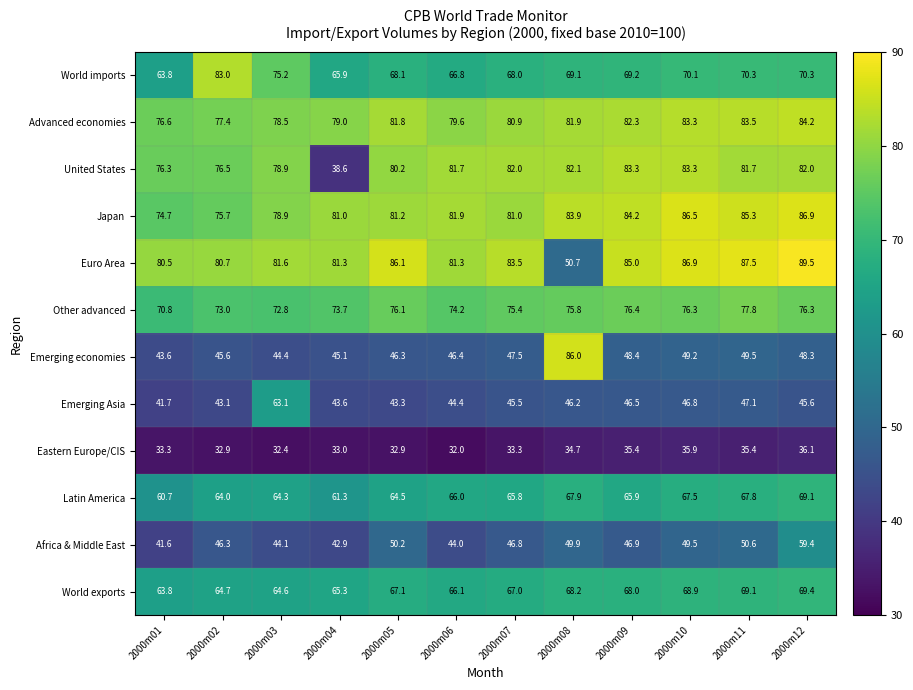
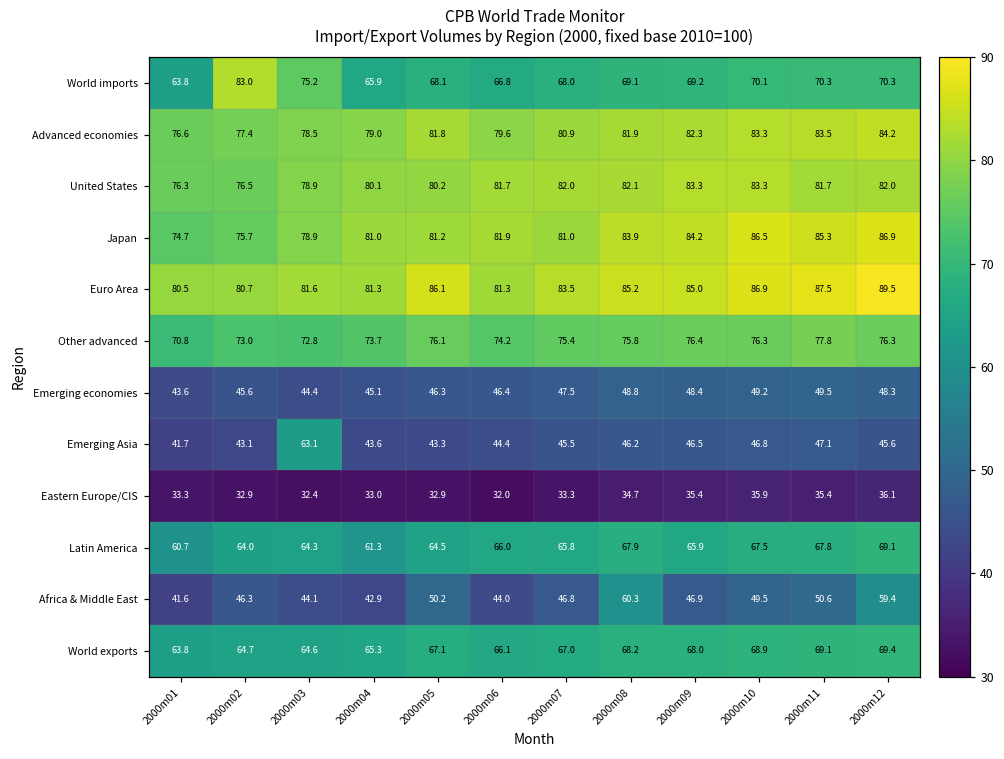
  {
    "World imports": {
      "2000m01": 63.8,
      "2000m02": 83.0,
      "2000m03": 75.2,
      "2000m04": 65.9,
      "2000m05": 68.1,
      "2000m06": 66.8,
      "2000m07": 68.0,
      "2000m08": 69.1,
      "2000m09": 69.2,
      "2000m10": 70.1,
      "2000m11": 70.3,
      "2000m12": 70.3
    },
    "Advanced economies": {
      "2000m01": 76.6,
      "2000m02": 77.4,
      "2000m03": 78.5,
      "2000m04": 79.0,
      "2000m05": 81.8,
      "2000m06": 79.6,
      "2000m07": 80.9,
      "2000m08": 81.9,
      "2000m09": 82.3,
      "2000m10": 83.3,
      "2000m11": 83.5,
      "2000m12": 84.2
    },
    "United States": {
      "2000m01": 76.3,
      "2000m02": 76.5,
      "2000m03": 78.9,
-     "2000m04": 38.6,
+     "2000m04": 80.1,
      "2000m05": 80.2,
      "2000m06": 81.7,
      "2000m07": 82.0,
      "2000m08": 82.1,
      "2000m09": 83.3,
      "2000m10": 83.3,
      "2000m11": 81.7,
      "2000m12": 82.0
    },
    "Japan": {
      "2000m01": 74.7,
      "2000m02": 75.7,
      "2000m03": 78.9,
      "2000m04": 81.0,
      "2000m05": 81.2,
      "2000m06": 81.9,
      "2000m07": 81.0,
      "2000m08": 83.9,
      "2000m09": 84.2,
      "2000m10": 86.5,
      "2000m11": 85.3,
      "2000m12": 86.9
    },
    "Euro Area": {
      "2000m01": 80.5,
      "2000m02": 80.7,
      "2000m03": 81.6,
      "2000m04": 81.3,
      "2000m05": 86.1,
      "2000m06": 81.3,
      "2000m07": 83.5,
-     "2000m08": 50.7,
+     "2000m08": 85.2,
      "2000m09": 85.0,
      "2000m10": 86.9,
      "2000m11": 87.5,
      "2000m12": 89.5
    },
    "Other advanced": {
      "2000m01": 70.8,
      "2000m02": 73.0,
      "2000m03": 72.8,
      "2000m04": 73.7,
      "2000m05": 76.1,
      "2000m06": 74.2,
      "2000m07": 75.4,
      "2000m08": 75.8,
      "2000m09": 76.4,
      "2000m10": 76.3,
      "2000m11": 77.8,
      "2000m12": 76.3
    },
    "Emerging economies": {
      "2000m01": 43.6,
      "2000m02": 45.6,
      "2000m03": 44.4,
      "2000m04": 45.1,
      "2000m05": 46.3,
      "2000m06": 46.4,
      "2000m07": 47.5,
-     "2000m08": 86.0,
+     "2000m08": 48.8,
      "2000m09": 48.4,
      "2000m10": 49.2,
      "2000m11": 49.5,
      "2000m12": 48.3
    },
    "Emerging Asia": {
      "2000m01": 41.7,
      "2000m02": 43.1,
      "2000m03": 63.1,
      "2000m04": 43.6,
      "2000m05": 43.3,
      "2000m06": 44.4,
      "2000m07": 45.5,
      "2000m08": 46.2,
      "2000m09": 46.5,
      "2000m10": 46.8,
      "2000m11": 47.1,
      "2000m12": 45.6
    },
    "Eastern Europe/CIS": {
      "2000m01": 33.3,
      "2000m02": 32.9,
      "2000m03": 32.4,
      "2000m04": 33.0,
      "2000m05": 32.9,
      "2000m06": 32.0,
      "2000m07": 33.3,
      "2000m08": 34.7,
      "2000m09": 35.4,
      "2000m10": 35.9,
      "2000m11": 35.4,
      "2000m12": 36.1
    },
    "Latin America": {
      "2000m01": 60.7,
      "2000m02": 64.0,
      "2000m03": 64.3,
      "2000m04": 61.3,
      "2000m05": 64.5,
      "2000m06": 66.0,
      "2000m07": 65.8,
      "2000m08": 67.9,
      "2000m09": 65.9,
      "2000m10": 67.5,
      "2000m11": 67.8,
      "2000m12": 69.1
    },
    "Africa & Middle East": {
      "2000m01": 41.6,
      "2000m02": 46.3,
      "2000m03": 44.1,
      "2000m04": 42.9,
      "2000m05": 50.2,
      "2000m06": 44.0,
      "2000m07": 46.8,
-     "2000m08": 49.9,
+     "2000m08": 60.3,
      "2000m09": 46.9,
      "2000m10": 49.5,
      "2000m11": 50.6,
      "2000m12": 59.4
    },
    "World exports": {
      "2000m01": 63.8,
      "2000m02": 64.7,
      "2000m03": 64.6,
      "2000m04": 65.3,
      "2000m05": 67.1,
      "2000m06": 66.1,
      "2000m07": 67.0,
      "2000m08": 68.2,
      "2000m09": 68.0,
      "2000m10": 68.9,
      "2000m11": 69.1,
      "2000m12": 69.4
    }
  }
